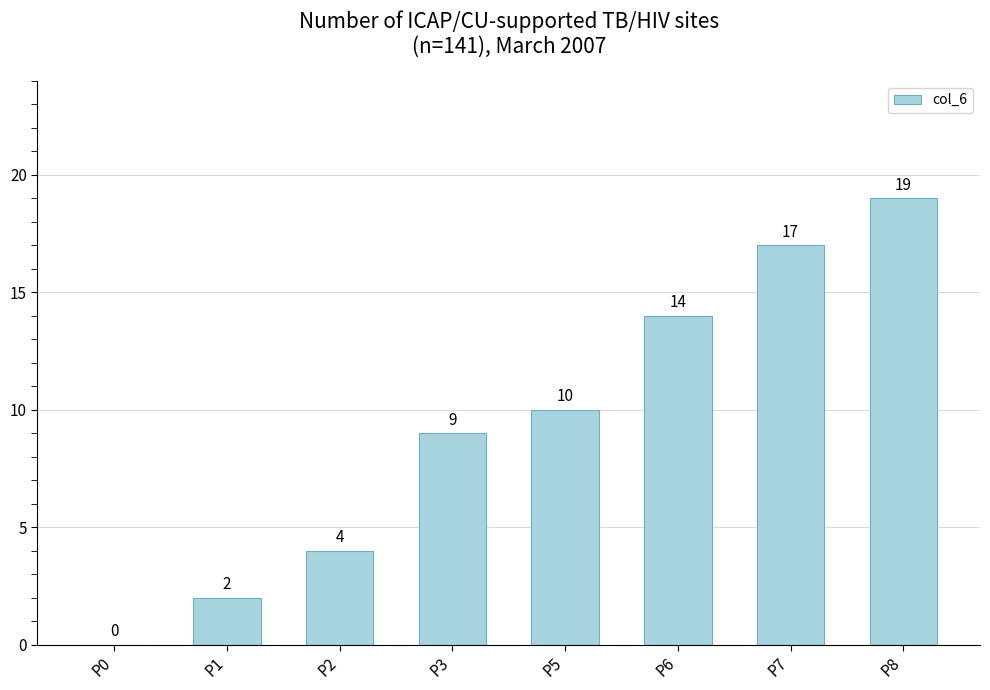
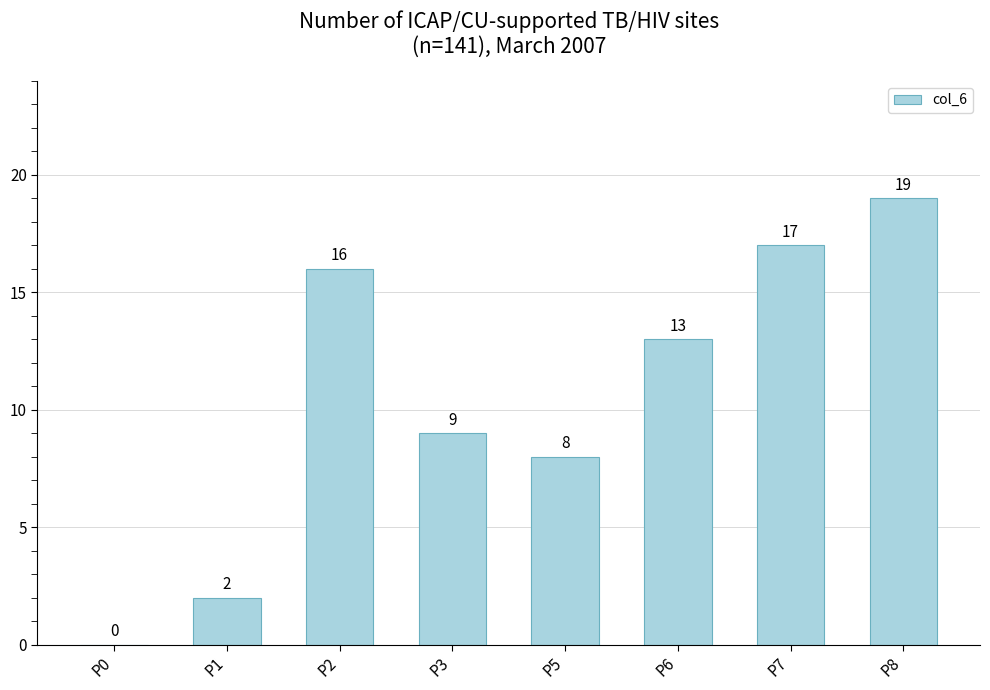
  {
    "P0": 0,
    "P1": 2,
-   "P2": 4,
+   "P2": 16,
    "P3": 9,
-   "P5": 10,
-   "P6": 14,
+   "P5": 8,
+   "P6": 13,
    "P7": 17,
    "P8": 19
  }
